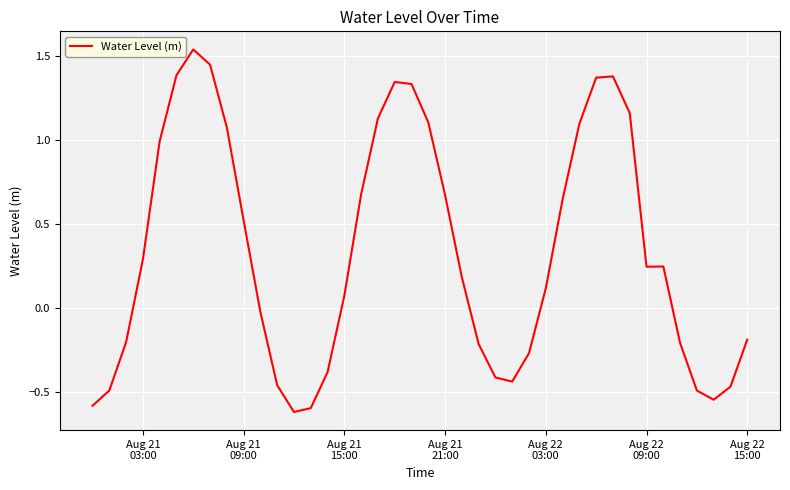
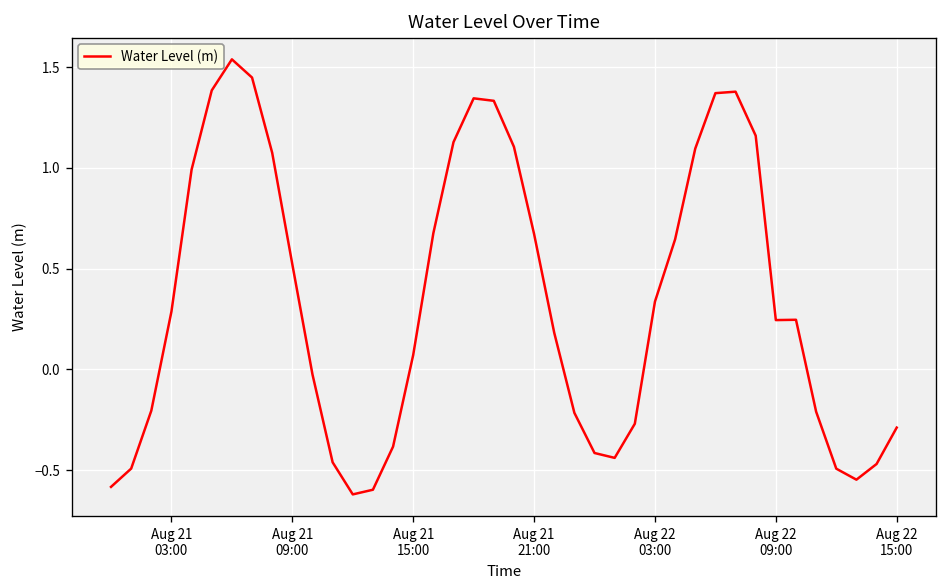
  {
    "Aug 21 03:00": 0.29,
    "Aug 21 09:00": 0.52,
    "Aug 21 15:00": 0.07,
    "Aug 21 21:00": 0.67,
-   "Aug 22 03:00": 0.12,
+   "Aug 22 03:00": 0.34,
    "Aug 22 09:00": 0.24,
-   "Aug 22 15:00": -0.19
+   "Aug 22 15:00": -0.29
  }
